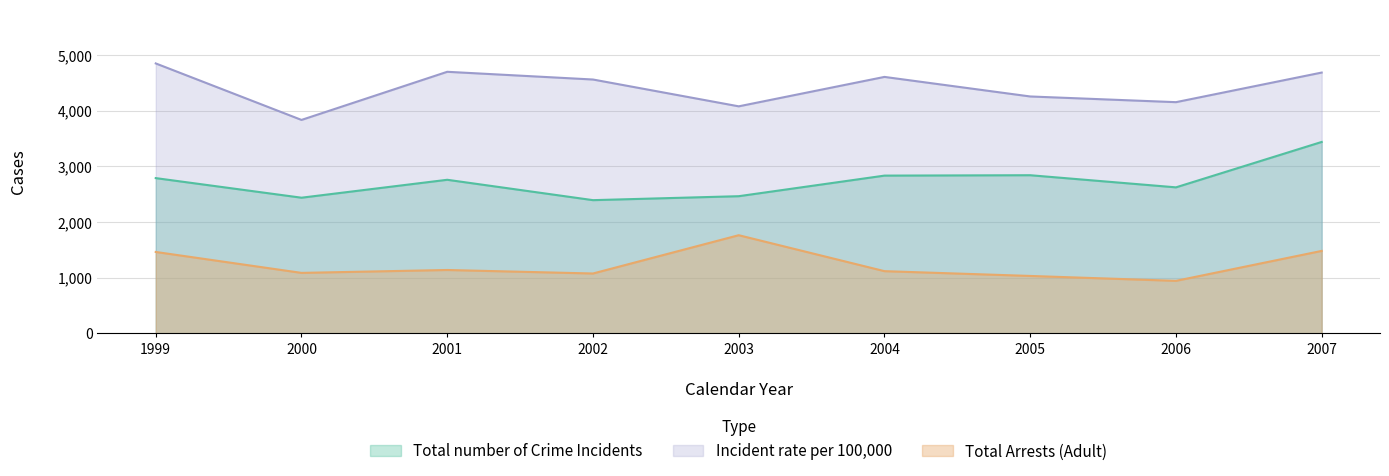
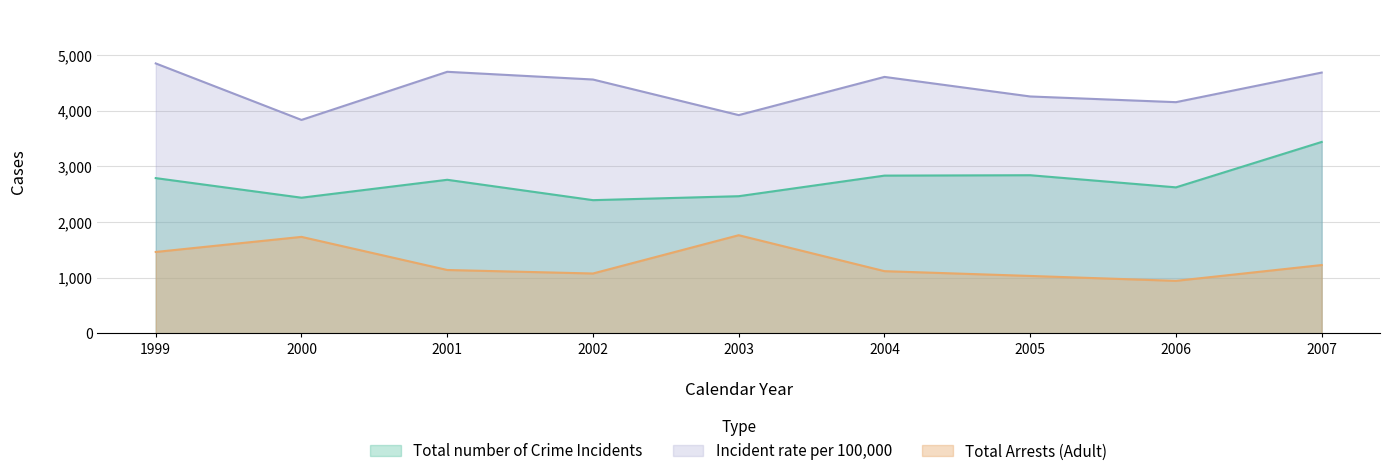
  {
    "Total number of Crime Incidents": {
      "1999": "2,800",
      "2000": "2,400",
      "2001": "2,800",
      "2002": "2,400",
      "2003": "2,500",
      "2004": "2,800",
      "2005": "2,800",
      "2006": "2,600",
      "2007": "3,400"
    },
    "Incident rate per 100,000": {
      "1999": "4,800",
      "2000": "3,800",
      "2001": "4,700",
      "2002": "4,600",
-     "2003": "4,100",
+     "2003": "3,900",
      "2004": "4,600",
      "2005": "4,300",
      "2006": "4,200",
      "2007": "4,700"
    },
    "Total Arrests (Adult)": {
      "1999": "1,500",
-     "2000": "1,100",
+     "2000": "1,700",
      "2001": "1,100",
      "2002": "1,100",
      "2003": "1,800",
      "2004": "1,100",
      "2005": "1,000",
      "2006": "900",
-     "2007": "1,500"
+     "2007": "1,200"
    }
  }
